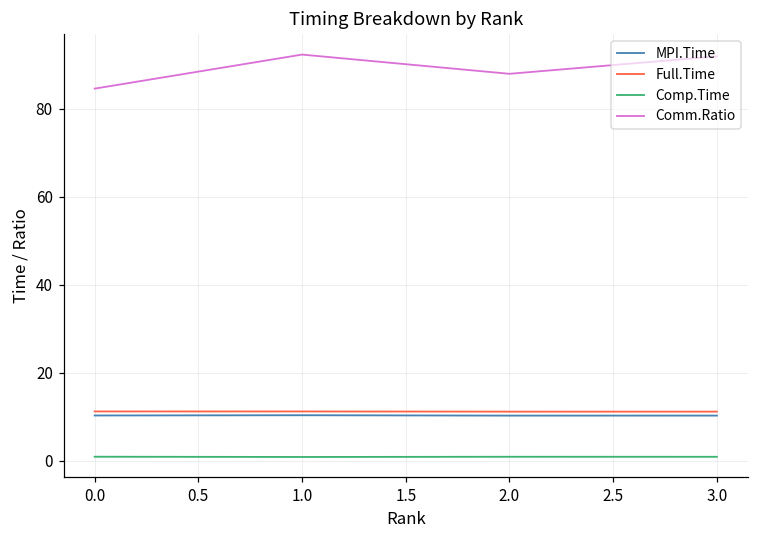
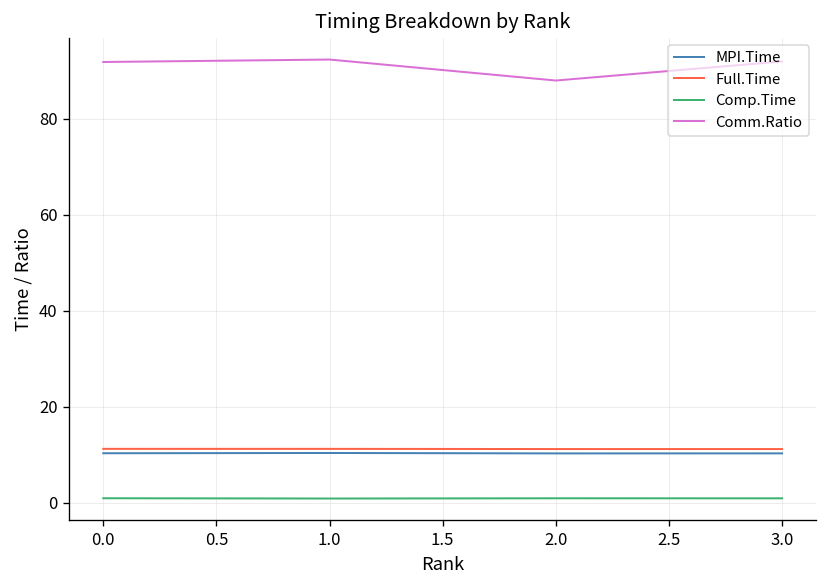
  {
    "MPI.Time": {
      "0.0": 10,
      "1.0": 10,
      "2.0": 10,
      "3.0": 10
    },
    "Full.Time": {
      "0.0": 11,
      "1.0": 11,
      "2.0": 11,
      "3.0": 11
    },
    "Comp.Time": {
      "0.0": 1,
      "1.0": 1,
      "2.0": 1,
      "3.0": 1
    },
    "Comm.Ratio": {
-     "0.0": 85,
+     "0.0": 92,
      "1.0": 92,
      "2.0": 88
    }
  }
